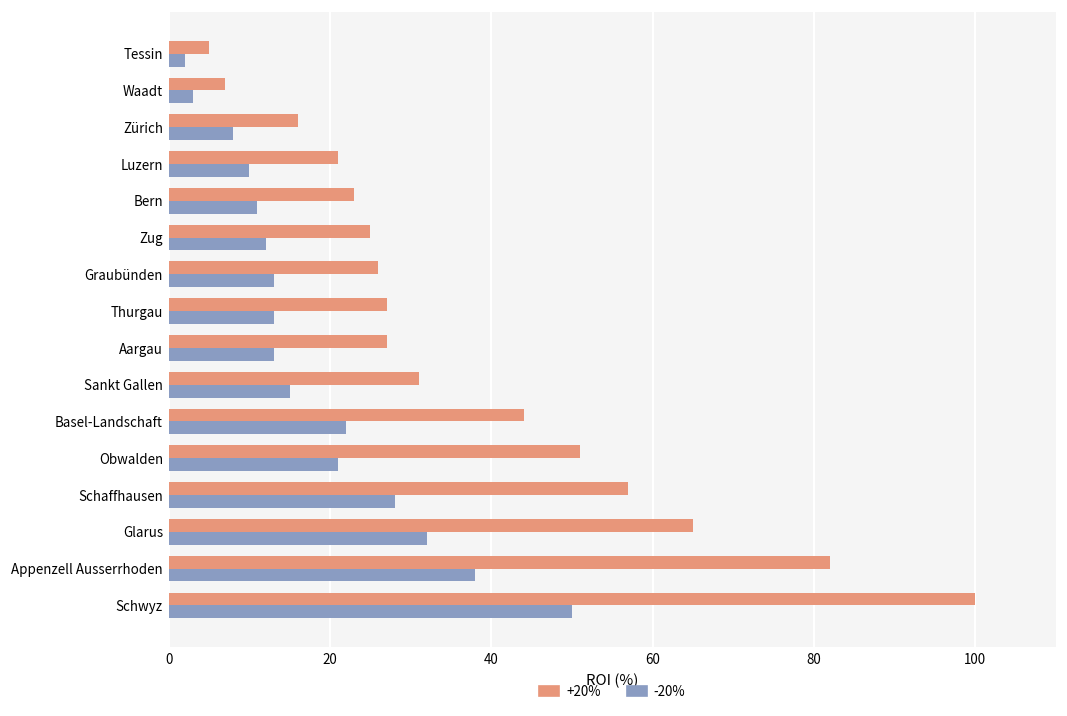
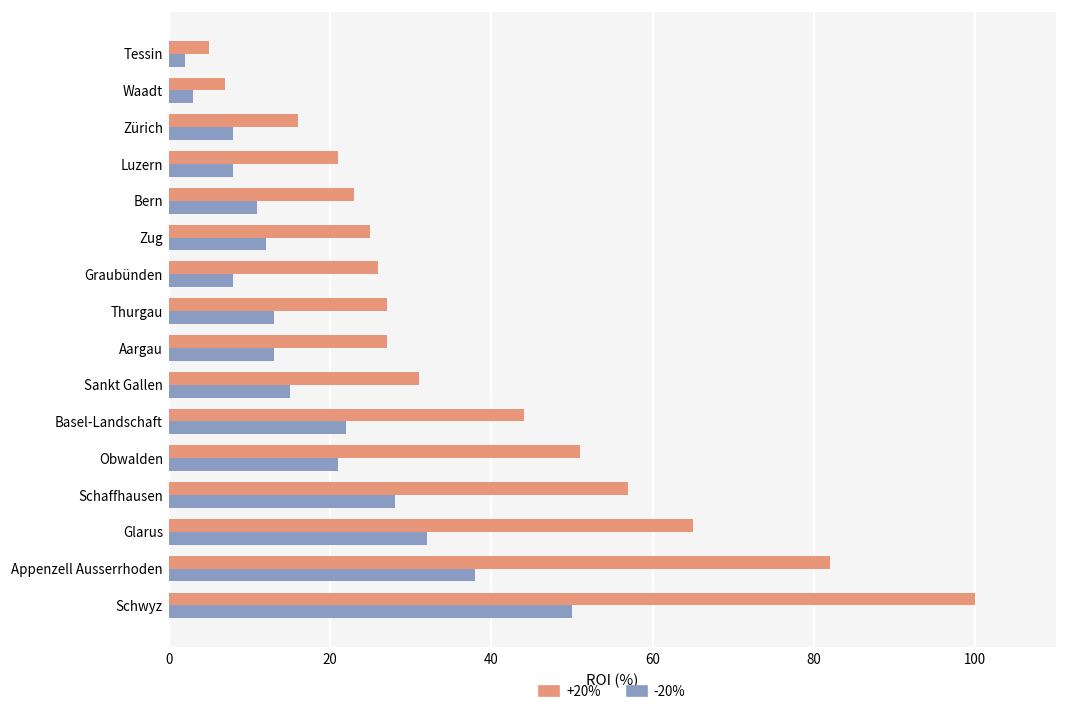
  {
    "+20%": {
      "Tessin": 5,
      "Waadt": 7,
      "Zürich": 16,
      "Luzern": 21,
      "Bern": 23,
      "Zug": 25,
      "Graubünden": 26,
      "Thurgau": 27,
      "Aargau": 27,
      "Sankt Gallen": 31,
      "Basel-Landschaft": 44,
      "Obwalden": 51,
      "Schaffhausen": 57,
      "Glarus": 65,
      "Appenzell Ausserrhoden": 82,
      "Schwyz": 100
    },
    "-20%": {
      "Tessin": 2,
      "Waadt": 3,
      "Zürich": 8,
-     "Luzern": 10,
+     "Luzern": 8,
      "Bern": 11,
      "Zug": 12,
-     "Graubünden": 13,
+     "Graubünden": 8,
      "Thurgau": 13,
      "Aargau": 13,
      "Sankt Gallen": 15,
      "Basel-Landschaft": 22,
      "Obwalden": 21,
      "Schaffhausen": 28,
      "Glarus": 32,
      "Appenzell Ausserrhoden": 38,
      "Schwyz": 50
    }
  }
